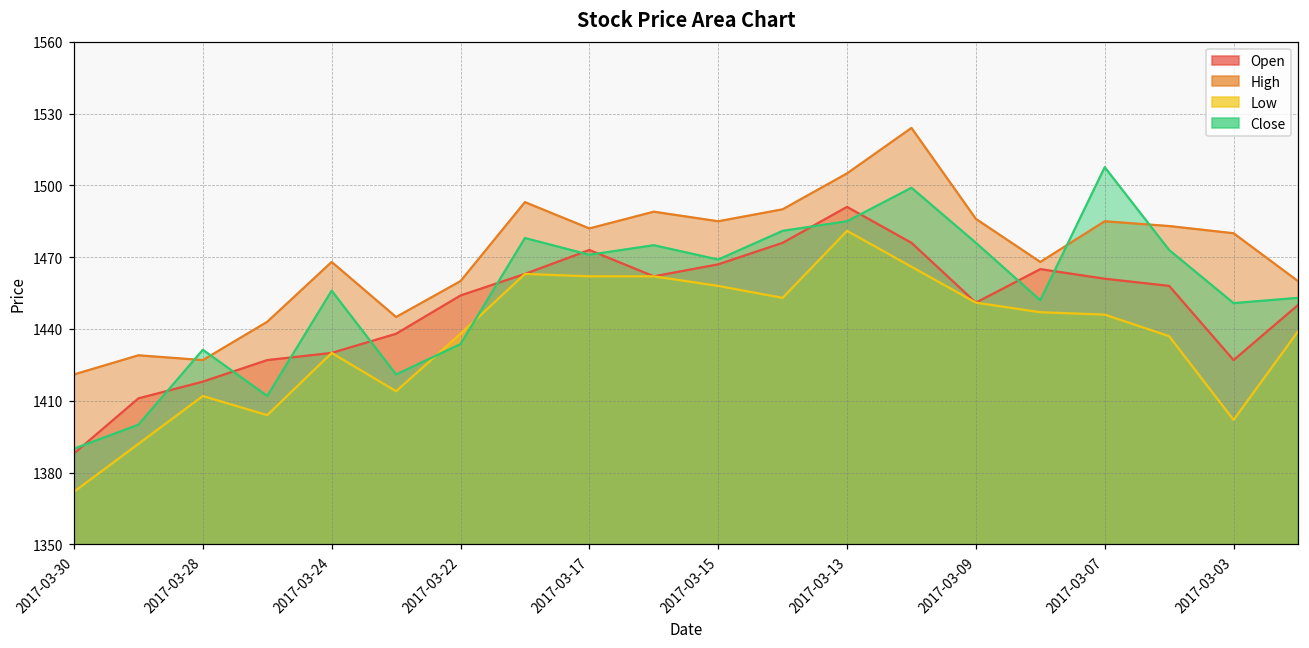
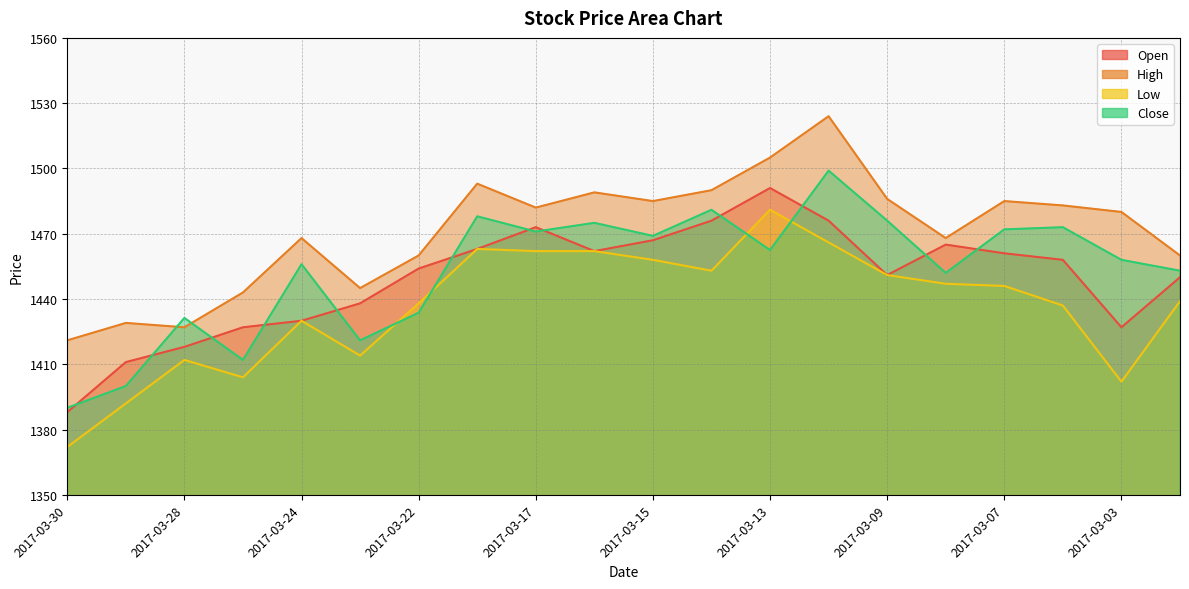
  {
    "Close": {
      "2017-03-30": 1390,
      "2017-03-28": 1431,
      "2017-03-24": 1456,
      "2017-03-22": 1434,
      "2017-03-17": 1471,
      "2017-03-15": 1469,
-     "2017-03-13": 1485,
+     "2017-03-13": 1463,
      "2017-03-09": 1476,
-     "2017-03-07": 1508,
-     "2017-03-03": 1451
+     "2017-03-07": 1472,
+     "2017-03-03": 1458
    }
  }
